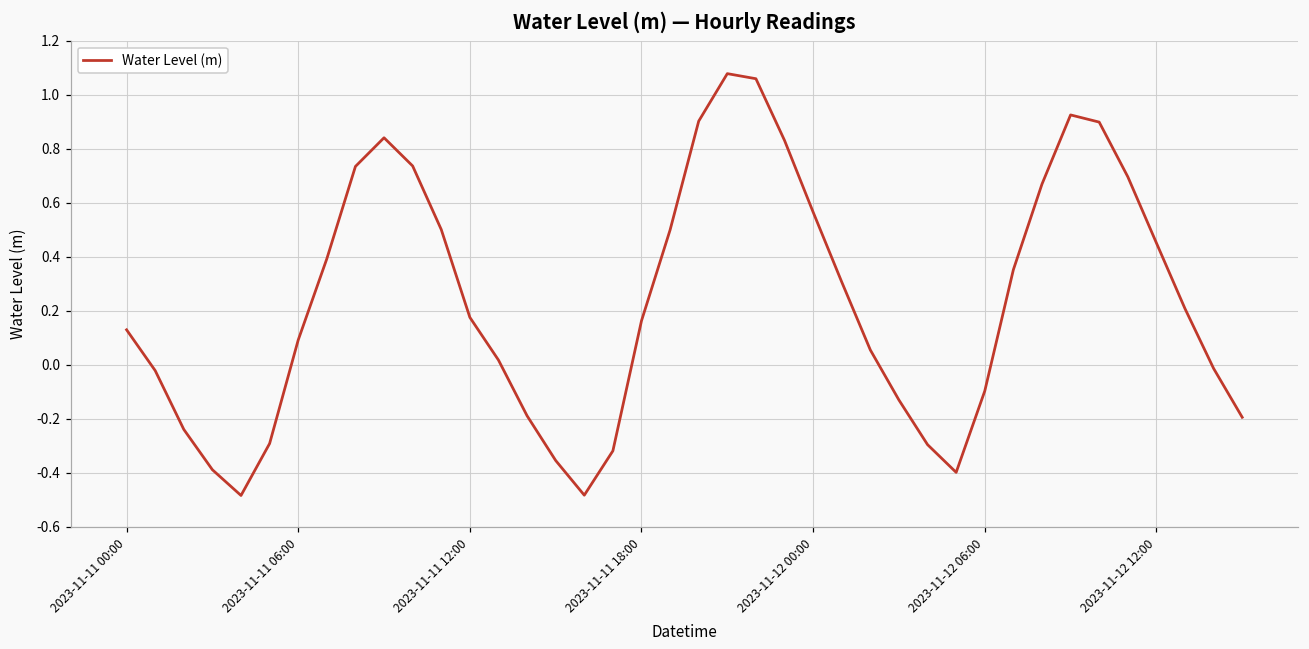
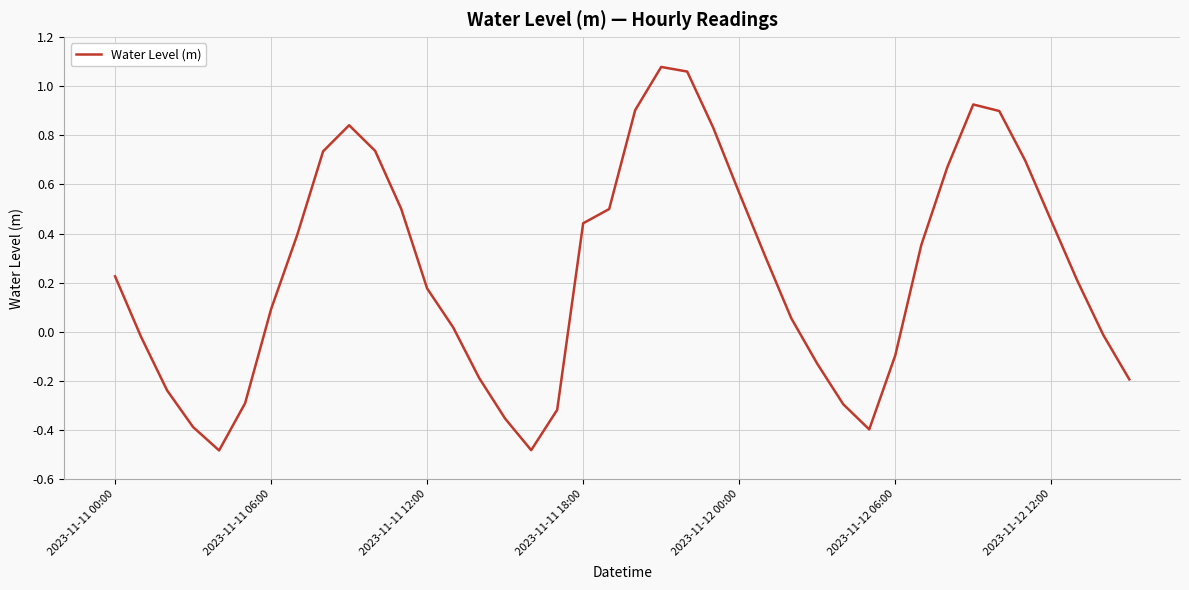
  {
-   "2023-11-11 00:00": 0.13,
+   "2023-11-11 00:00": 0.23,
    "2023-11-11 06:00": 0.09,
    "2023-11-11 12:00": 0.18,
-   "2023-11-11 18:00": 0.16,
+   "2023-11-11 18:00": 0.44,
    "2023-11-12 00:00": 0.57,
    "2023-11-12 06:00": -0.10,
    "2023-11-12 12:00": 0.45
  }
